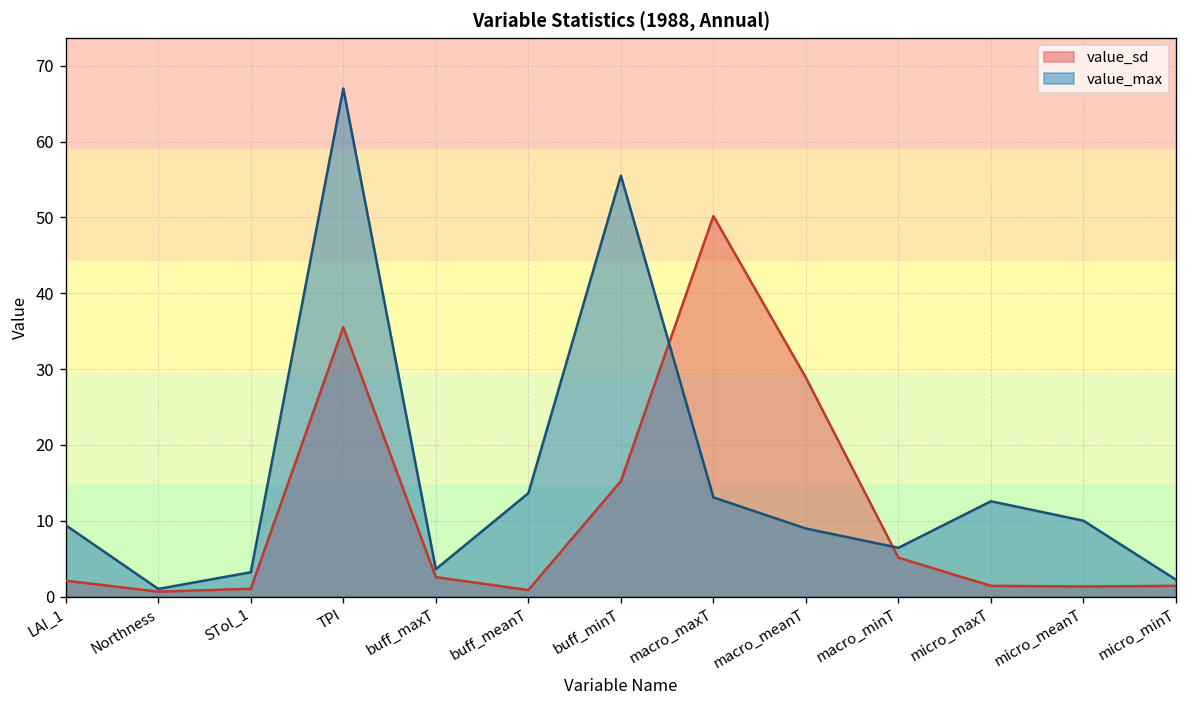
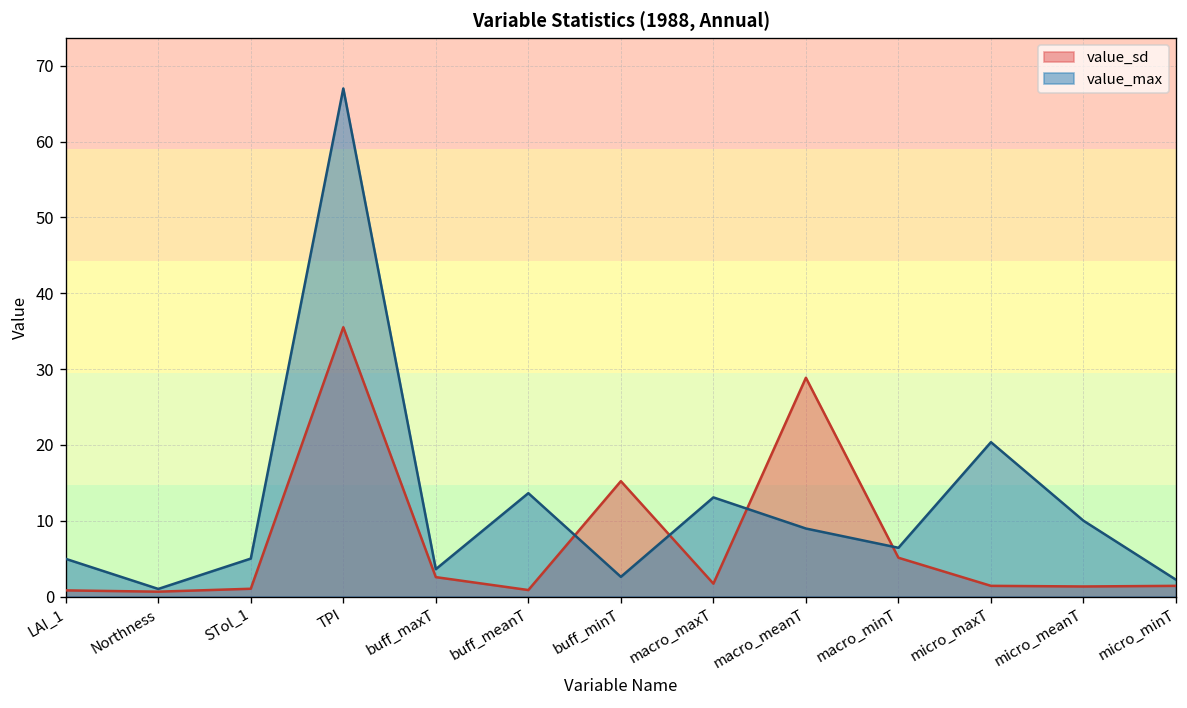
  {
    "value_sd": {
-     "LAI_1": 2,
+     "LAI_1": 1,
      "STol_1": 1,
      "TPI": 36,
      "buff_maxT": 3,
      "buff_meanT": 1,
      "buff_minT": 15,
-     "macro_maxT": 50,
+     "macro_maxT": 2,
      "macro_meanT": 29,
      "macro_minT": 5,
      "micro_maxT": 1,
      "micro_meanT": 1,
      "micro_minT": 1
    },
    "value_max": {
-     "LAI_1": 9,
-     "STol_1": 3,
+     "LAI_1": 5,
+     "STol_1": 5,
      "TPI": 67,
      "buff_maxT": 4,
      "buff_meanT": 14,
-     "buff_minT": 56,
+     "buff_minT": 3,
      "macro_maxT": 13,
      "macro_meanT": 9,
      "macro_minT": 6,
-     "micro_maxT": 13,
+     "micro_maxT": 20,
      "micro_meanT": 10,
      "micro_minT": 2
    }
  }
